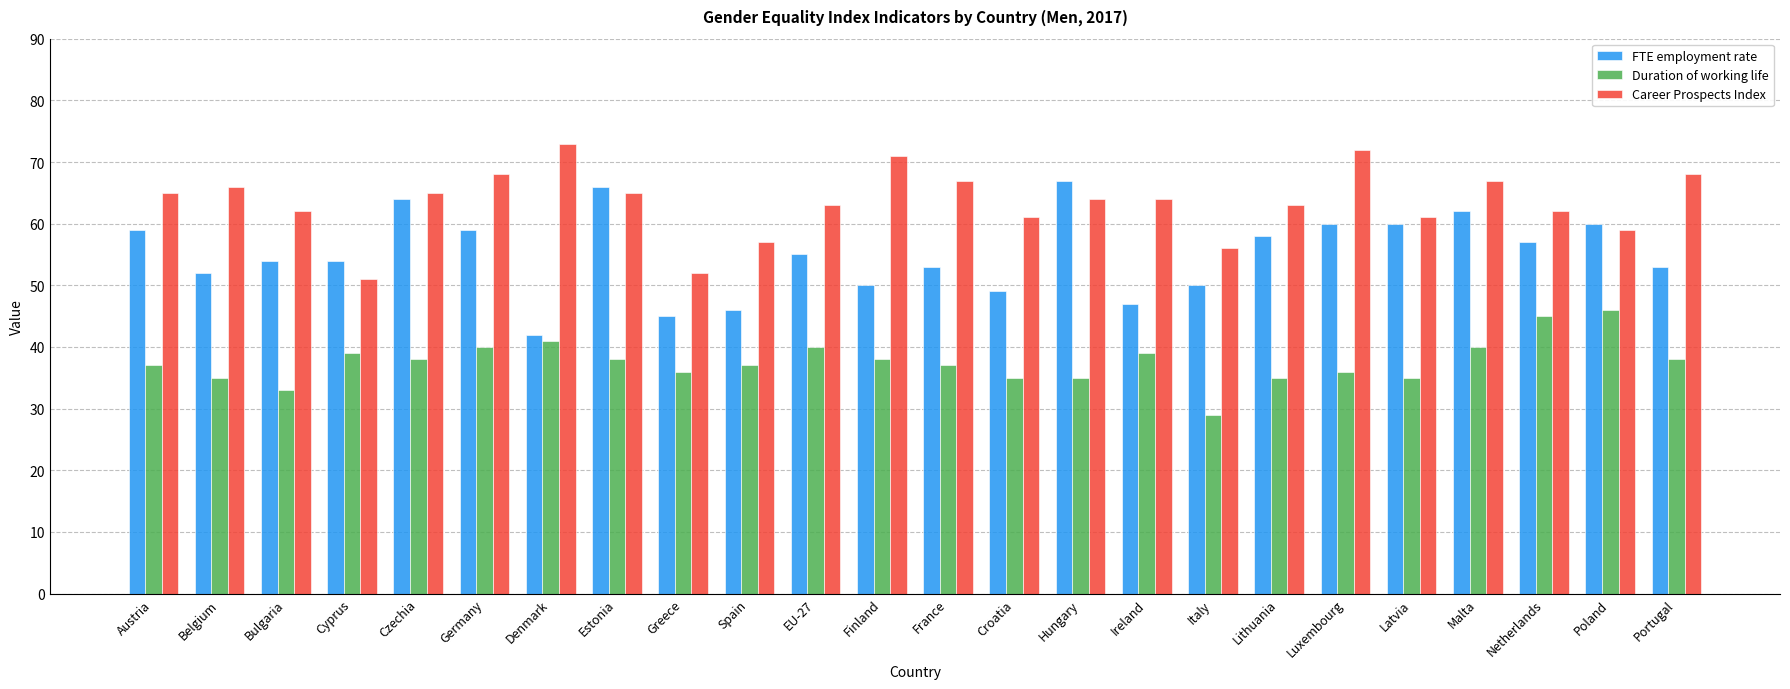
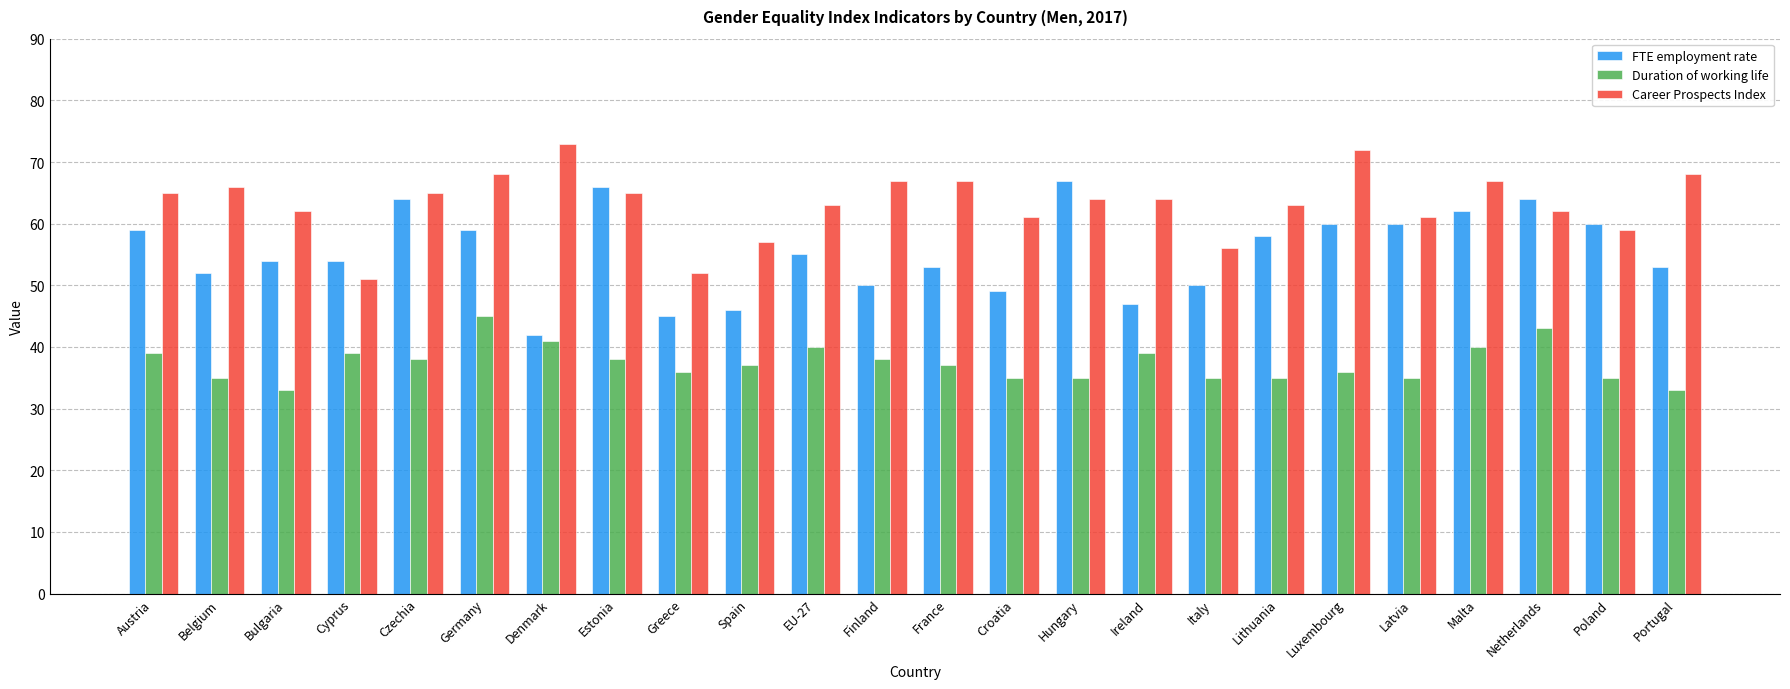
  {
    "FTE employment rate": {
      "Austria": 59,
      "Belgium": 52,
      "Bulgaria": 54,
      "Cyprus": 54,
      "Czechia": 64,
      "Germany": 59,
      "Denmark": 42,
      "Estonia": 66,
      "Greece": 45,
      "Spain": 46,
      "EU-27": 55,
      "Finland": 50,
      "France": 53,
      "Croatia": 49,
      "Hungary": 67,
      "Ireland": 47,
      "Italy": 50,
      "Lithuania": 58,
      "Luxembourg": 60,
      "Latvia": 60,
      "Malta": 62,
-     "Netherlands": 57,
+     "Netherlands": 64,
      "Poland": 60,
      "Portugal": 53
    },
    "Duration of working life": {
-     "Austria": 37,
+     "Austria": 39,
      "Belgium": 35,
      "Bulgaria": 33,
      "Cyprus": 39,
      "Czechia": 38,
-     "Germany": 40,
+     "Germany": 45,
      "Denmark": 41,
      "Estonia": 38,
      "Greece": 36,
      "Spain": 37,
      "EU-27": 40,
      "Finland": 38,
      "France": 37,
      "Croatia": 35,
      "Hungary": 35,
      "Ireland": 39,
-     "Italy": 29,
+     "Italy": 35,
      "Lithuania": 35,
      "Luxembourg": 36,
      "Latvia": 35,
      "Malta": 40,
-     "Netherlands": 45,
-     "Poland": 46,
-     "Portugal": 38
+     "Netherlands": 43,
+     "Poland": 35,
+     "Portugal": 33
    },
    "Career Prospects Index": {
      "Austria": 65,
      "Belgium": 66,
      "Bulgaria": 62,
      "Cyprus": 51,
      "Czechia": 65,
      "Germany": 68,
      "Denmark": 73,
      "Estonia": 65,
      "Greece": 52,
      "Spain": 57,
      "EU-27": 63,
-     "Finland": 71,
+     "Finland": 67,
      "France": 67,
      "Croatia": 61,
      "Hungary": 64,
      "Ireland": 64,
      "Italy": 56,
      "Lithuania": 63,
      "Luxembourg": 72,
      "Latvia": 61,
      "Malta": 67,
      "Netherlands": 62,
      "Poland": 59,
      "Portugal": 68
    }
  }
